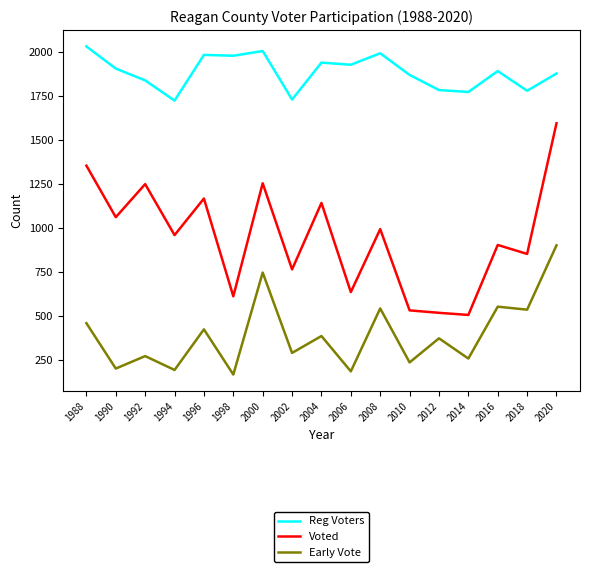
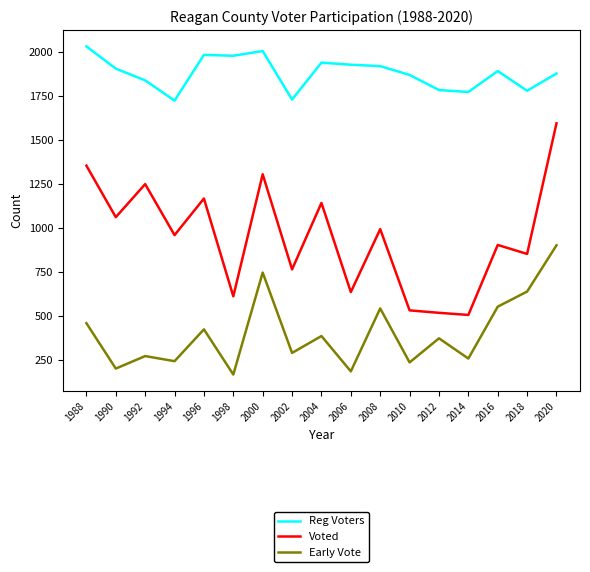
  {
    "Reg Voters": {
      "1988": 2030,
      "1990": 1910,
      "1992": 1840,
      "1994": 1730,
      "1996": 1990,
      "1998": 1980,
      "2000": 2010,
      "2002": 1730,
      "2004": 1940,
      "2006": 1930,
-     "2008": 1990,
+     "2008": 1920,
      "2010": 1870,
      "2012": 1790,
      "2014": 1770,
      "2016": 1890,
      "2018": 1780,
      "2020": 1880
    },
    "Voted": {
      "1988": 1360,
      "1990": 1060,
      "1992": 1250,
      "1994": 960,
      "1996": 1170,
      "1998": 610,
-     "2000": 1260,
+     "2000": 1310,
      "2002": 770,
      "2004": 1140,
      "2006": 640,
      "2008": 990,
      "2010": 530,
      "2012": 520,
      "2014": 510,
      "2016": 900,
      "2018": 850,
      "2020": 1600
    },
    "Early Vote": {
      "1988": 460,
      "1990": 200,
      "1992": 270,
-     "1994": 190,
+     "1994": 240,
      "1996": 420,
      "1998": 170,
      "2000": 750,
      "2002": 290,
      "2004": 390,
      "2006": 190,
      "2008": 540,
      "2010": 240,
      "2012": 370,
      "2014": 260,
      "2016": 550,
-     "2018": 540,
+     "2018": 640,
      "2020": 900
    }
  }
